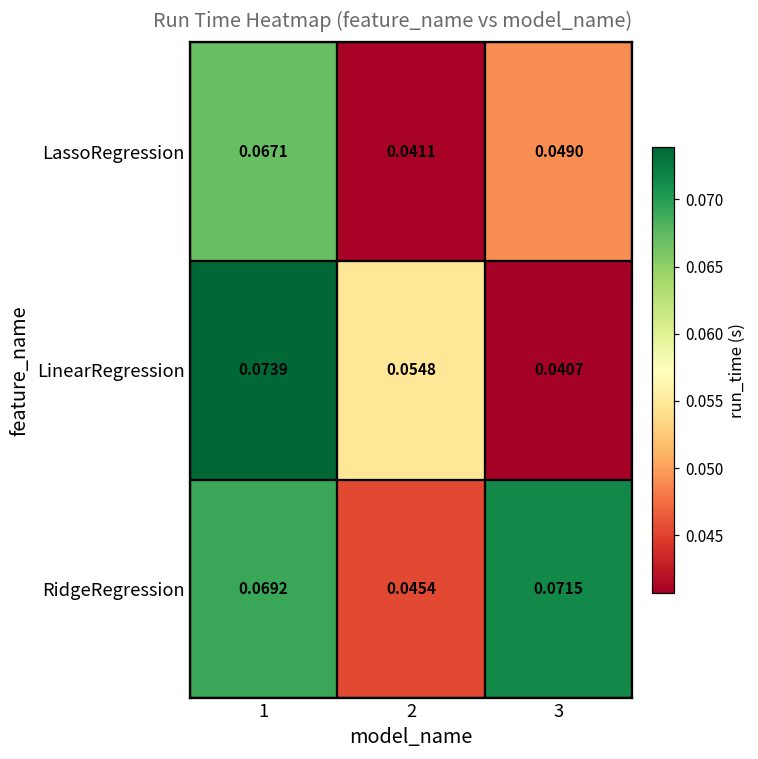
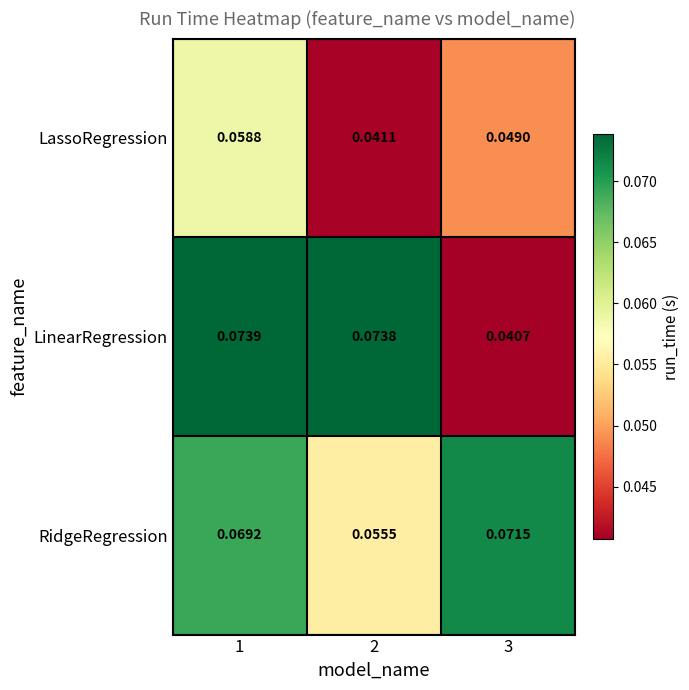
  {
    "LassoRegression": {
-     "1": 0.0671,
+     "1": 0.0588,
      "2": 0.0411,
      "3": 0.0490
    },
    "LinearRegression": {
      "1": 0.0739,
-     "2": 0.0548,
+     "2": 0.0738,
      "3": 0.0407
    },
    "RidgeRegression": {
      "1": 0.0692,
-     "2": 0.0454,
+     "2": 0.0555,
      "3": 0.0715
    }
  }
